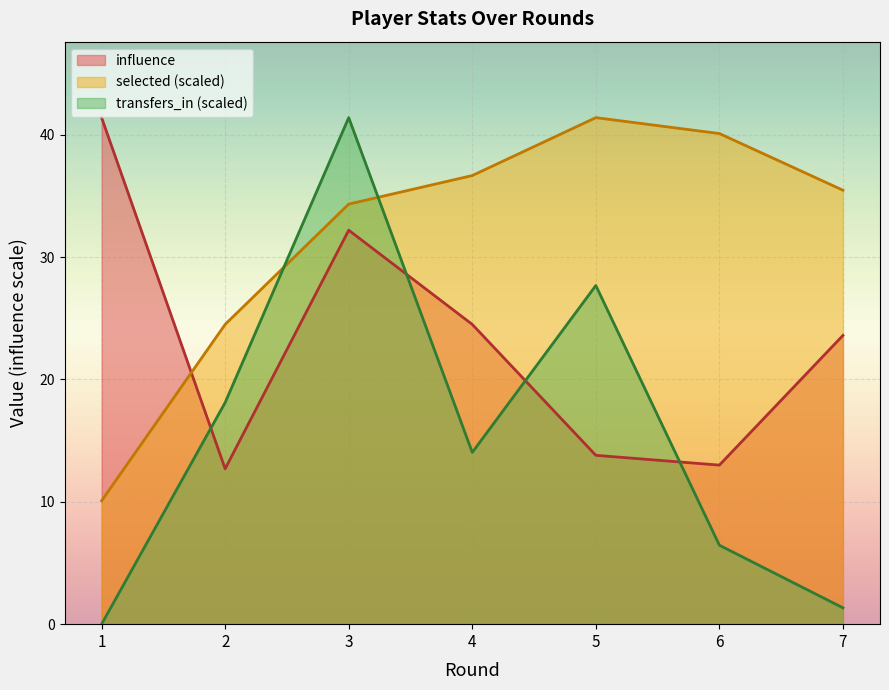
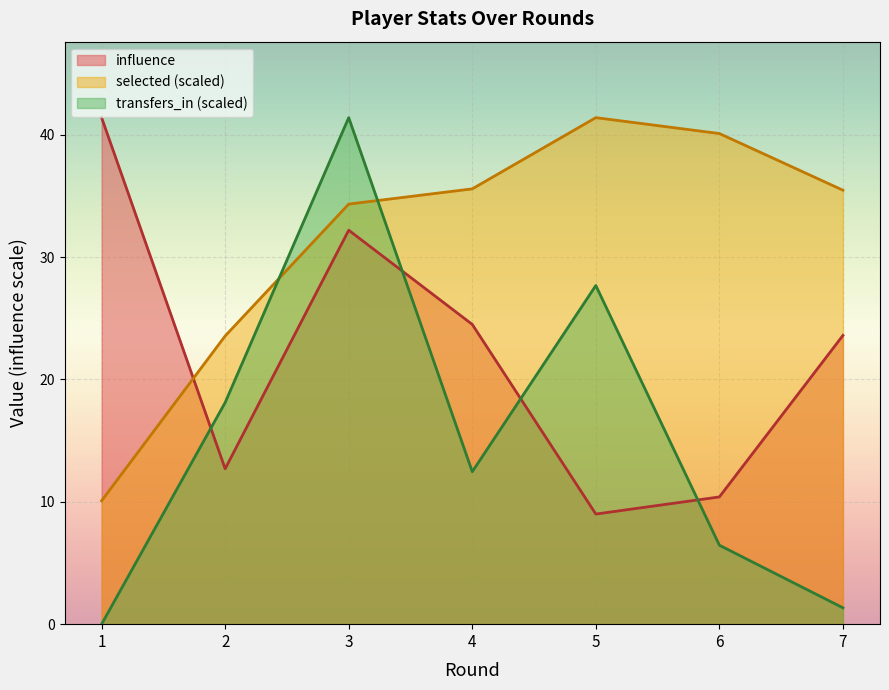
  {
    "influence": {
      "1": 41.4,
      "2": 12.7,
      "3": 32.2,
      "4": 24.5,
-     "5": 13.8,
-     "6": 13.0,
+     "5": 9.0,
+     "6": 10.4,
      "7": 23.6
    },
    "selected (scaled)": {
      "1": 10.1,
-     "2": 24.5,
+     "2": 23.6,
      "3": 34.3,
-     "4": 36.7,
+     "4": 35.6,
      "5": 41.4,
      "6": 40.1,
      "7": 35.5
    },
    "transfers_in (scaled)": {
      "1": 0.0,
      "2": 18.1,
      "3": 41.4,
-     "4": 14.0,
+     "4": 12.5,
      "5": 27.7,
      "6": 6.5,
      "7": 1.3
    }
  }
